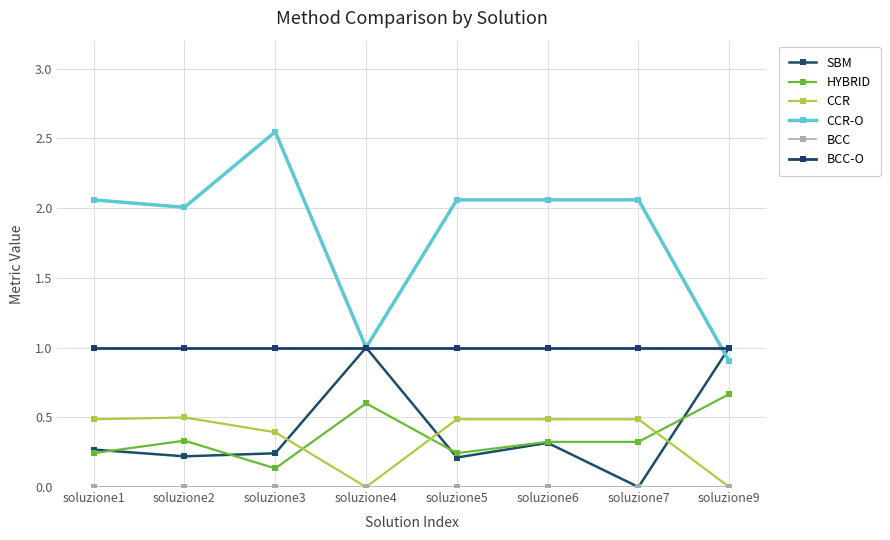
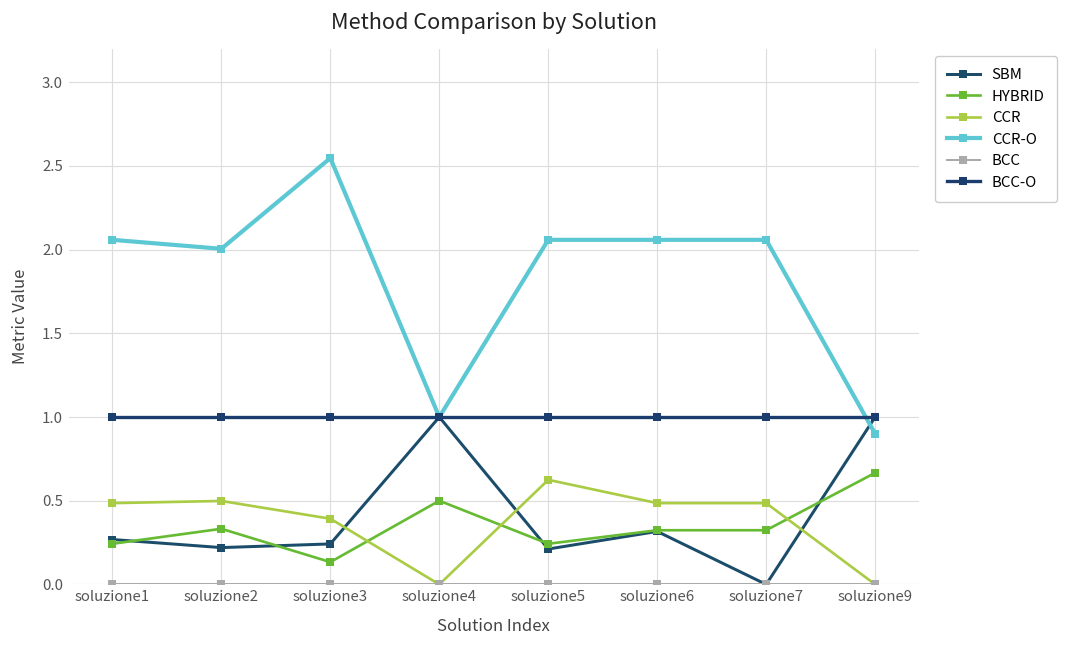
  {
    "HYBRID": {
      "soluzione1": 0.24,
      "soluzione2": 0.33,
      "soluzione3": 0.13,
-     "soluzione4": 0.6,
+     "soluzione4": 0.5,
      "soluzione5": 0.24,
      "soluzione7": 0.32,
      "soluzione9": 0.67
    },
    "CCR": {
      "soluzione1": 0.49,
      "soluzione2": 0.50,
      "soluzione3": 0.39,
-     "soluzione5": 0.49,
+     "soluzione5": 0.63,
      "soluzione6": 0.49,
      "soluzione7": 0.49
    },
    "CCR-O": {
      "soluzione1": 2.06,
      "soluzione2": 2.01,
      "soluzione3": 2.55,
      "soluzione5": 2.06,
      "soluzione6": 2.06,
      "soluzione7": 2.06,
      "soluzione9": 0.90
    },
    "BCC": {
      "soluzione1": 0.00,
      "soluzione2": 0.00,
      "soluzione3": 0.00,
      "soluzione5": 0.00,
      "soluzione6": 0.00
    }
  }
